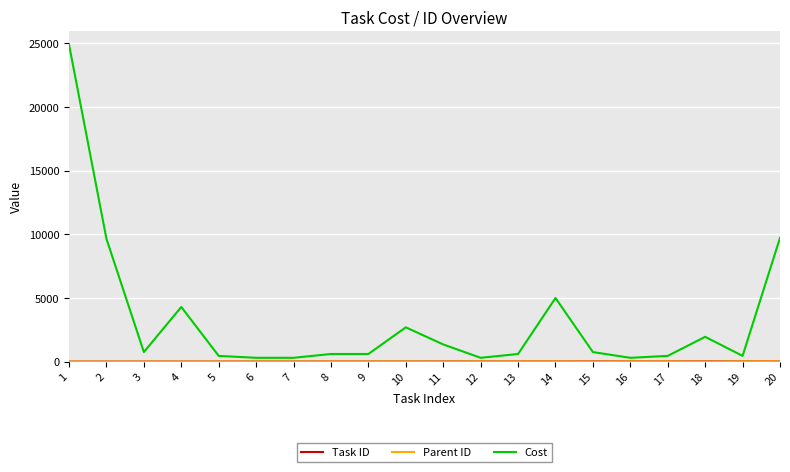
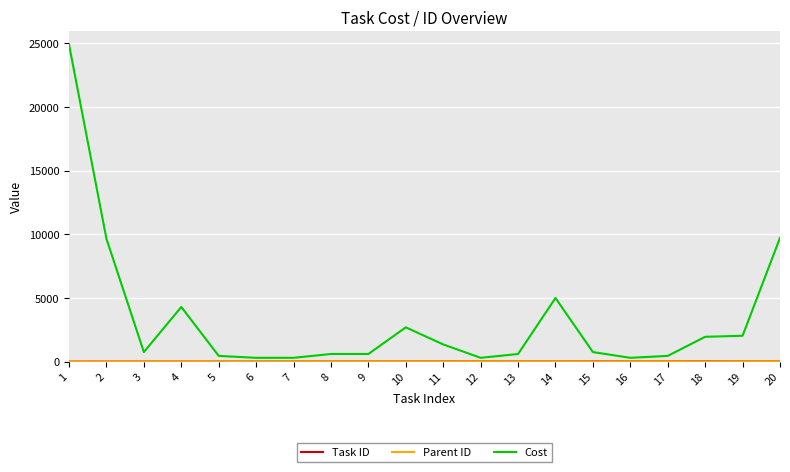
  {
    "Parent ID": {
      "1": 0,
      "2": 0,
      "3": 0,
      "4": 0,
      "5": 0,
      "6": 0,
      "7": 0,
      "8": 0,
      "9": 0,
      "10": 0,
      "11": 0,
      "12": 0,
      "13": 0,
      "14": 0,
      "15": 0,
      "16": 0,
      "17": 0,
      "18": 0,
      "19": 0,
      "20": 0
    },
    "Cost": {
      "1": 24900,
      "2": 9700,
      "3": 800,
      "4": 4300,
      "5": 500,
      "6": 300,
      "7": 300,
      "8": 600,
      "9": 600,
      "10": 2700,
      "11": 1400,
      "12": 300,
      "13": 600,
      "14": 5000,
      "15": 800,
      "16": 300,
      "17": 500,
      "18": 2000,
-     "19": 500,
+     "19": 2000,
      "20": 9700
    }
  }
